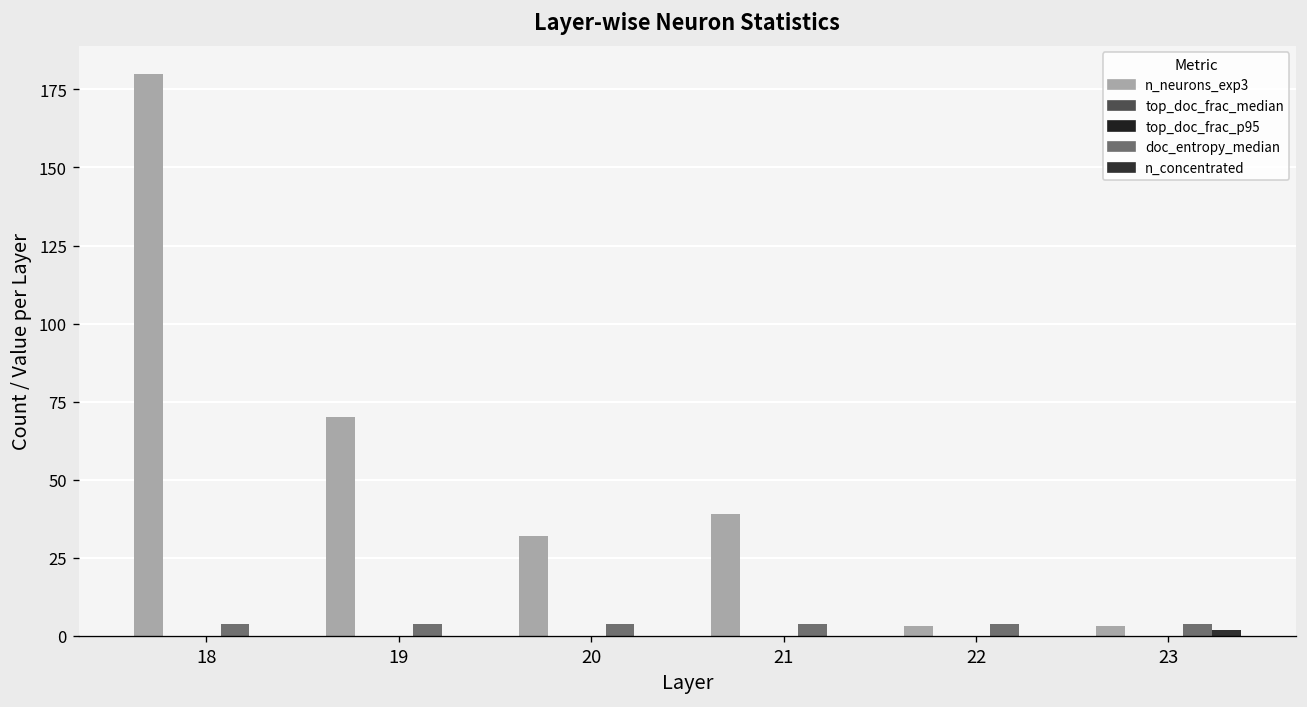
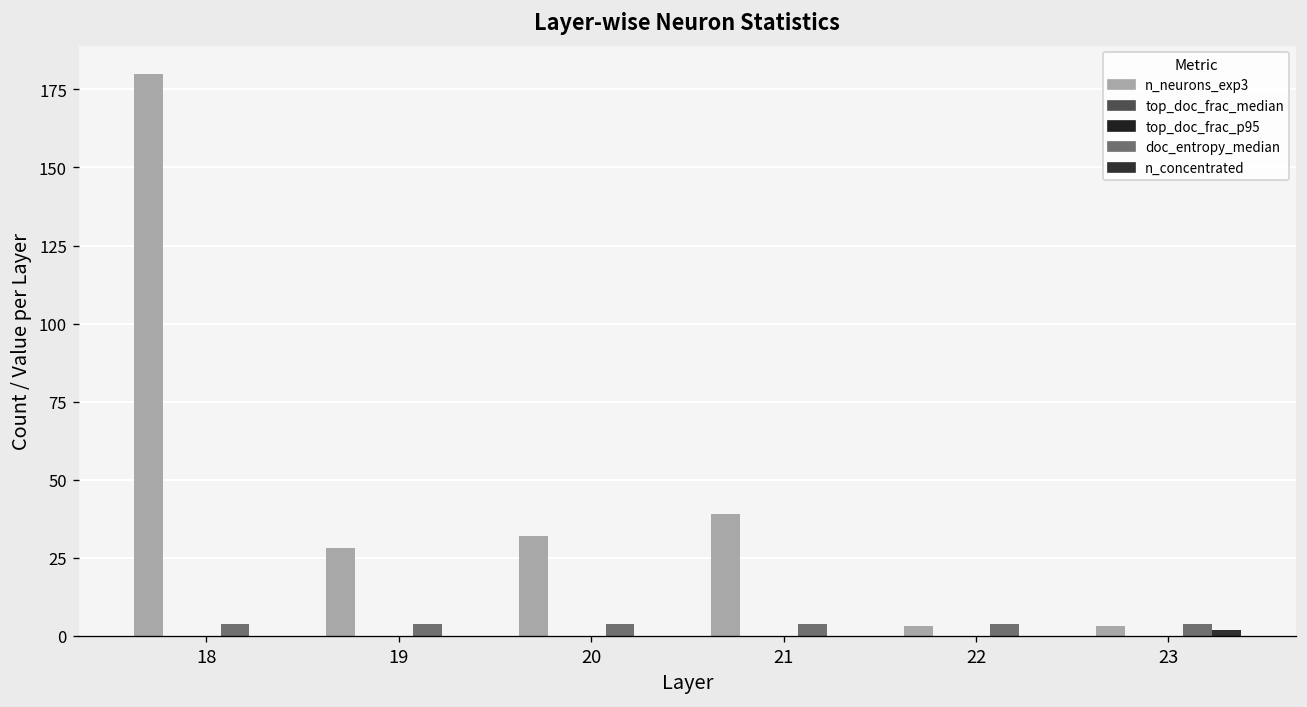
  {
    "n_neurons_exp3": {
      "18": 180,
-     "19": 70,
+     "19": 28,
      "20": 32,
      "21": 39,
      "22": 3,
      "23": 3
    }
  }
